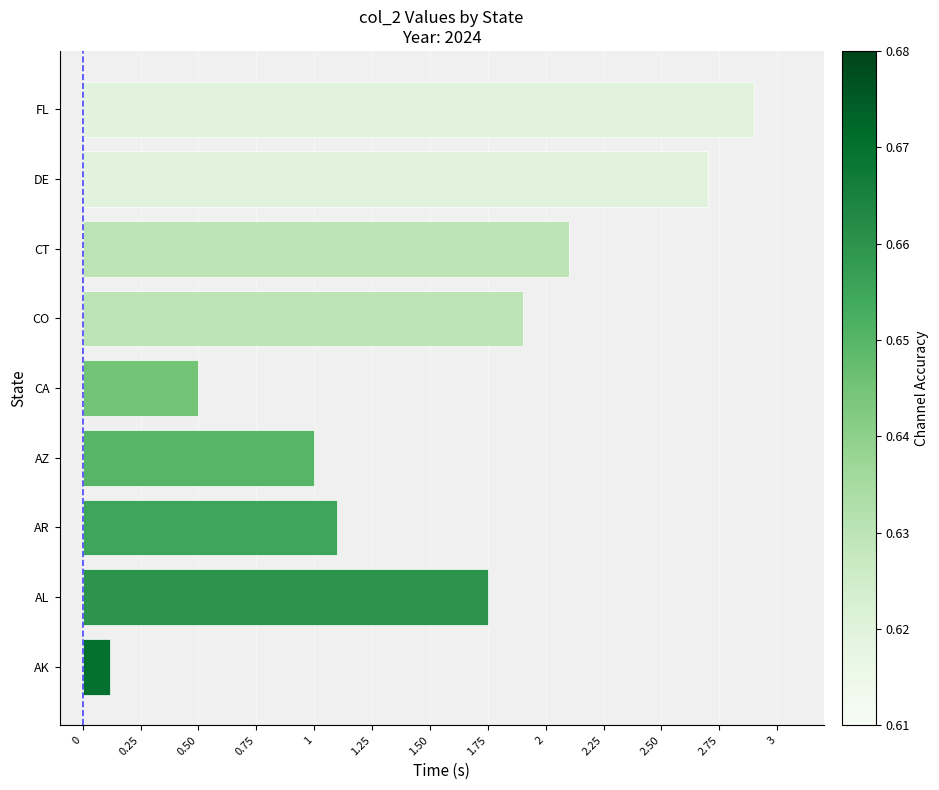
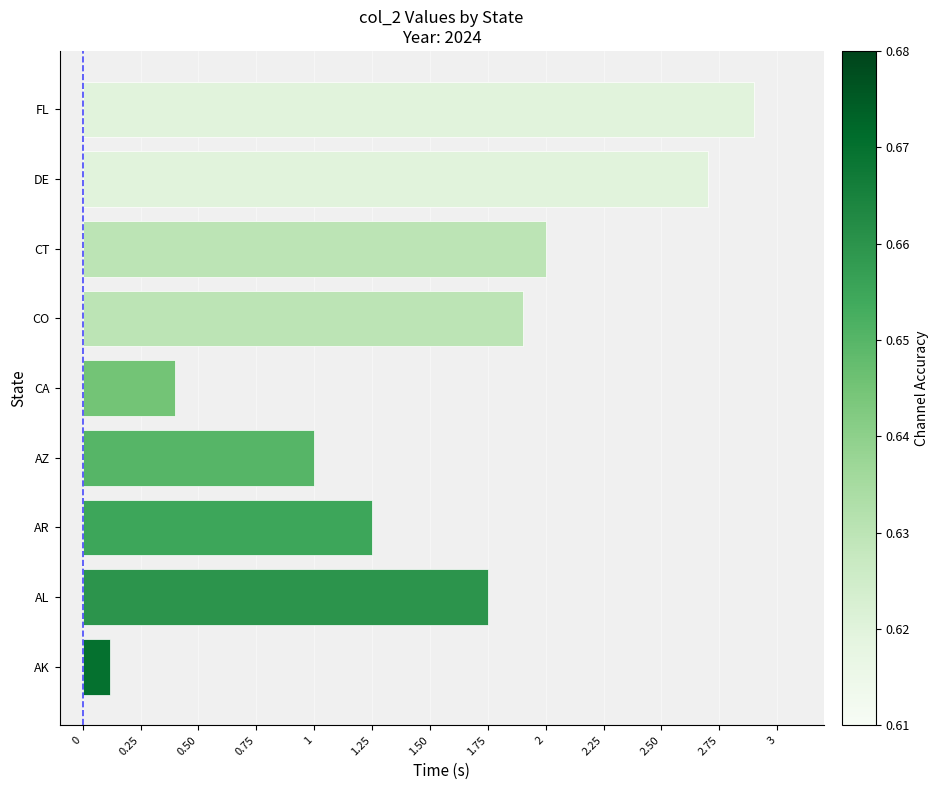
  {
    "FL": 2.90,
    "DE": 2.70,
-   "CT": 2.1,
+   "CT": 2.0,
    "CO": 1.90,
-   "CA": 0.5,
+   "CA": 0.4,
    "AZ": 1.00,
-   "AR": 1.10,
+   "AR": 1.25,
    "AL": 1.75,
    "AK": 0.12
  }
